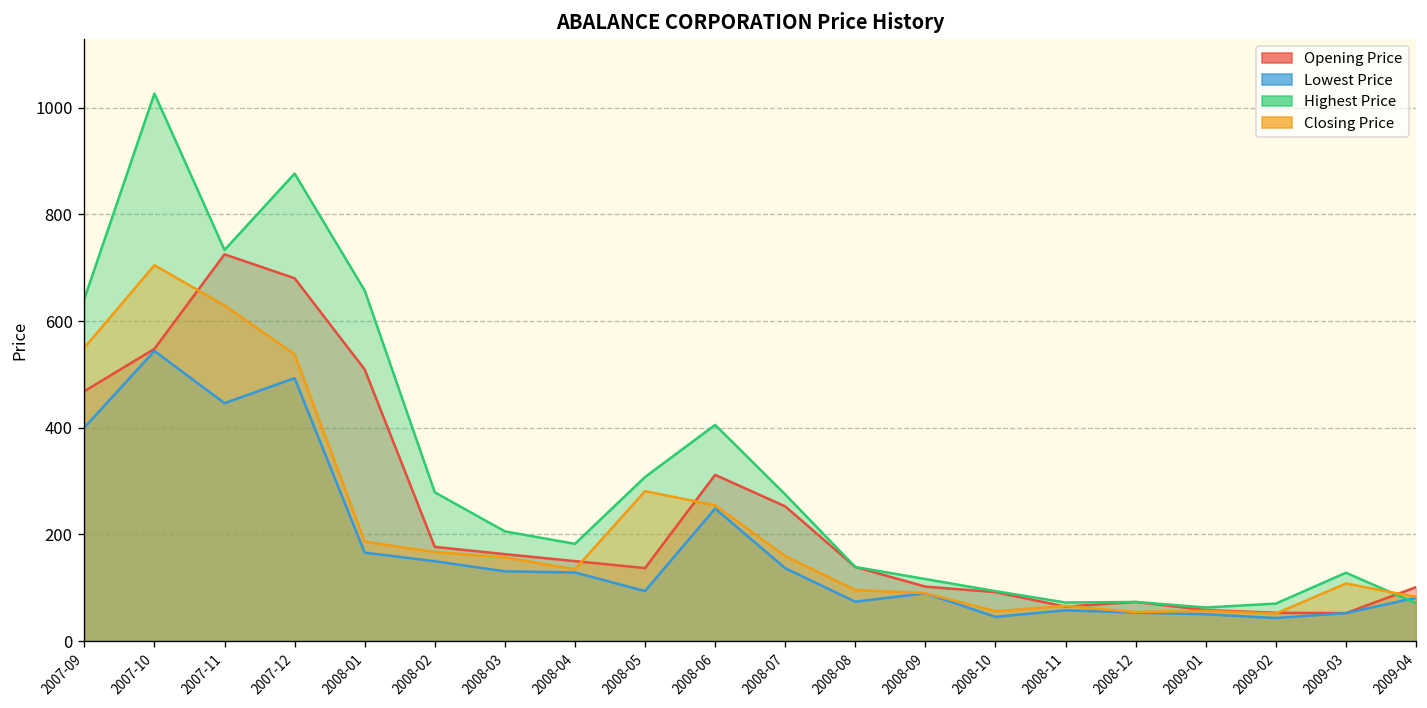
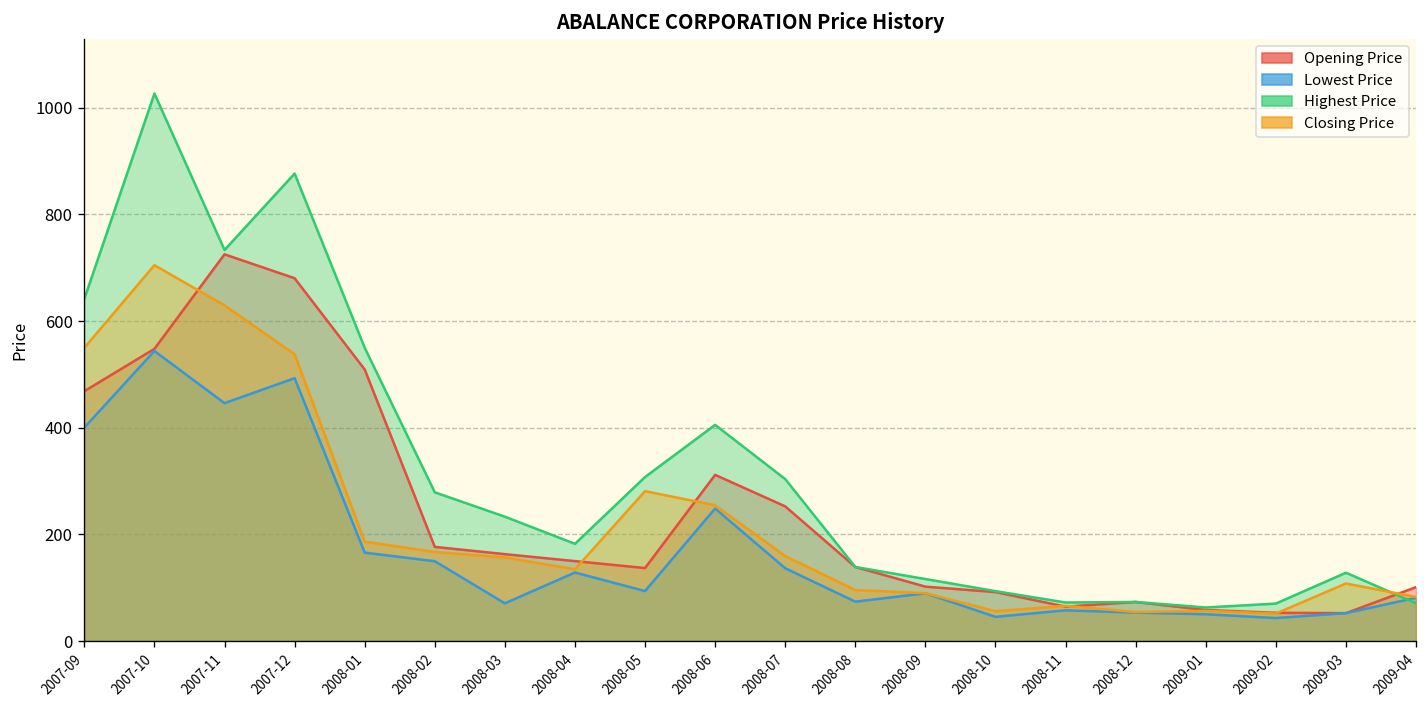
  {
    "Lowest Price": {
      "2007-09": 400,
      "2007-11": 450,
      "2007-12": 490,
      "2008-01": 170,
      "2008-02": 150,
-     "2008-03": 130,
+     "2008-03": 70,
      "2008-04": 130,
      "2008-05": 90,
      "2008-06": 250,
      "2008-07": 140,
      "2008-08": 70,
      "2008-10": 50,
      "2008-11": 60,
      "2009-01": 50,
      "2009-02": 40
    },
    "Highest Price": {
      "2007-09": 640,
      "2007-10": 1030,
      "2007-11": 730,
      "2007-12": 880,
-     "2008-01": 660,
+     "2008-01": 550,
      "2008-02": 280,
-     "2008-03": 210,
+     "2008-03": 230,
      "2008-04": 180,
      "2008-05": 310,
      "2008-06": 410,
-     "2008-07": 270,
+     "2008-07": 300,
      "2008-09": 120,
      "2008-11": 70,
      "2009-02": 70,
      "2009-03": 130,
      "2009-04": 70
    }
  }
